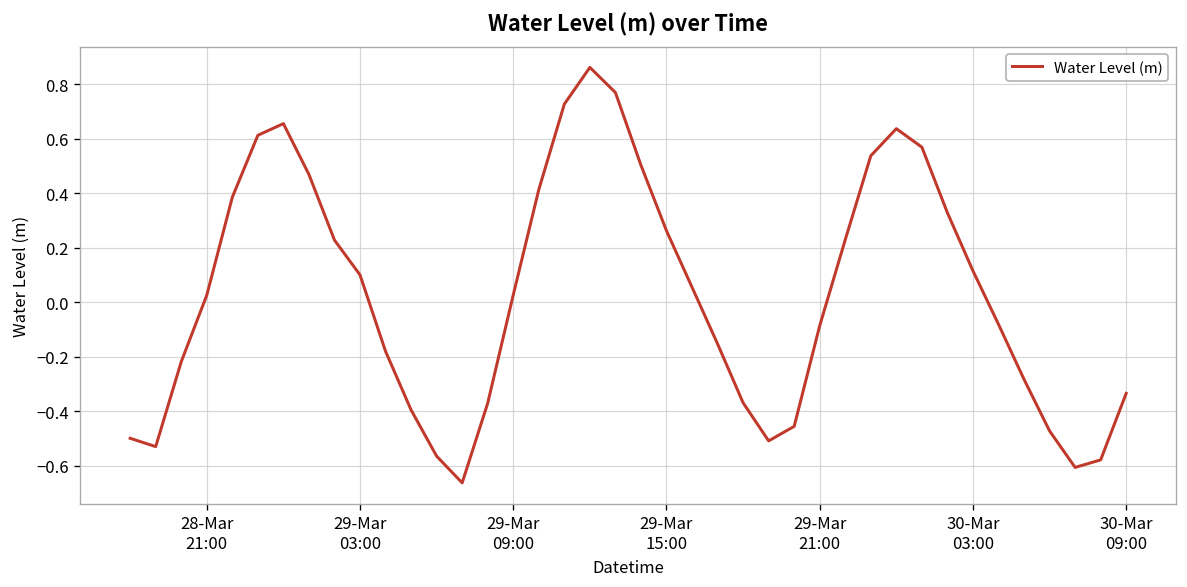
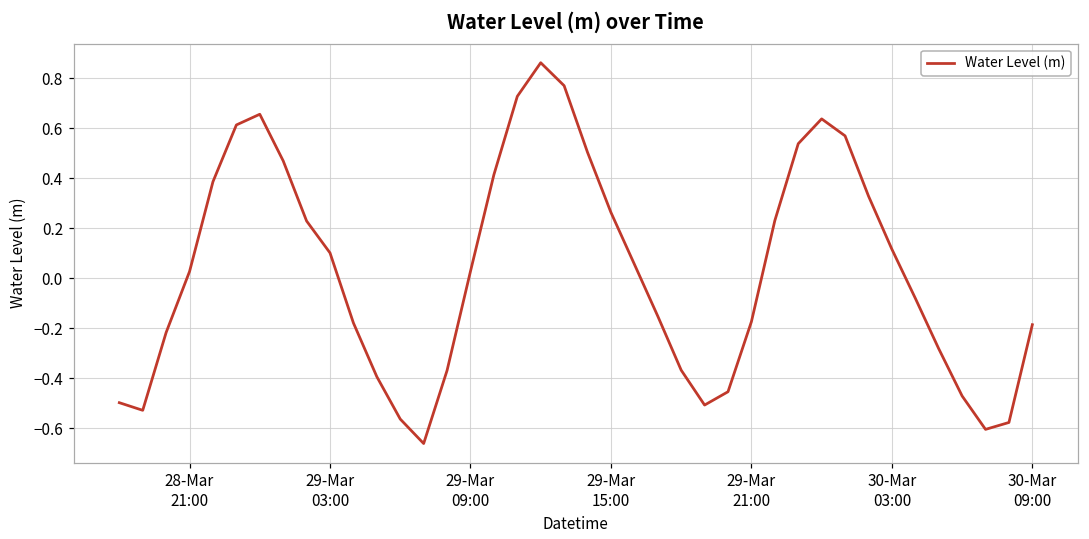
  {
    "28-Mar 21:00": 0.03,
    "29-Mar 03:00": 0.10,
    "29-Mar 09:00": 0.03,
    "29-Mar 15:00": 0.26,
-   "29-Mar 21:00": -0.09,
+   "29-Mar 21:00": -0.17,
    "30-Mar 03:00": 0.12,
-   "30-Mar 09:00": -0.33
+   "30-Mar 09:00": -0.19
  }
